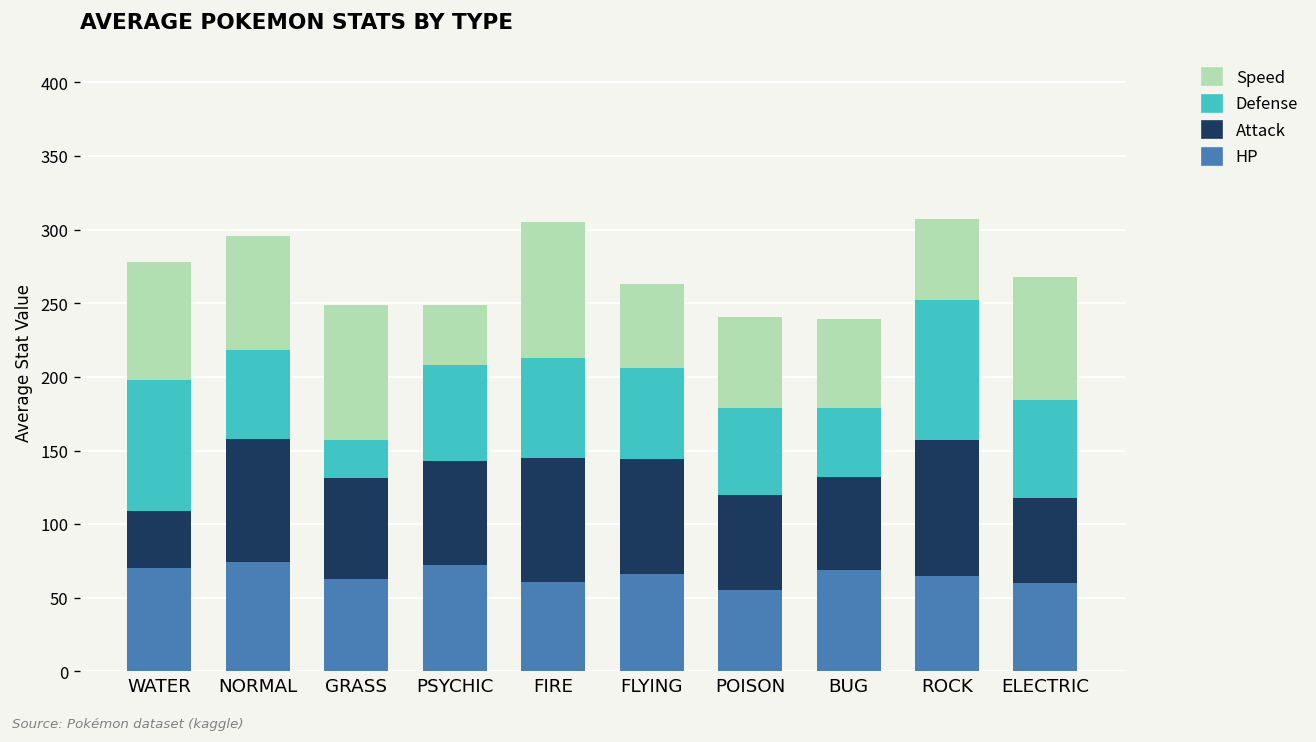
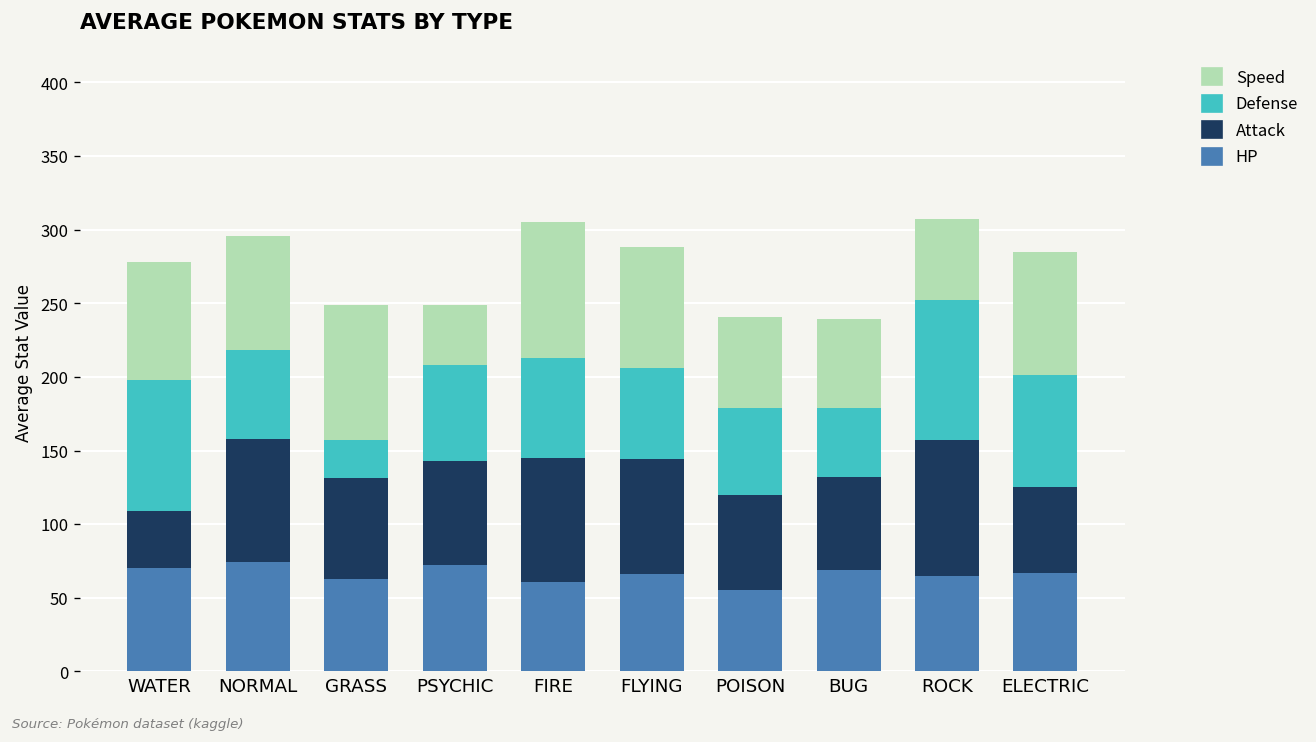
  {
    "HP": {
      "WATER": 70,
      "NORMAL": 74,
      "GRASS": 63,
      "PSYCHIC": 72,
      "FIRE": 61,
      "FLYING": 66,
      "POISON": 55,
      "BUG": 69,
      "ROCK": 65,
-     "ELECTRIC": 60
+     "ELECTRIC": 67
    },
    "Attack": {
      "WATER": 39,
      "NORMAL": 84,
      "GRASS": 68,
      "PSYCHIC": 71,
      "FIRE": 84,
      "FLYING": 78,
      "POISON": 65,
      "BUG": 63,
      "ROCK": 92,
      "ELECTRIC": 58
    },
    "Defense": {
      "WATER": 89,
      "NORMAL": 60,
      "GRASS": 26,
      "PSYCHIC": 65,
      "FIRE": 68,
      "FLYING": 62,
      "POISON": 59,
      "BUG": 47,
      "ROCK": 95,
-     "ELECTRIC": 66
+     "ELECTRIC": 76
    },
    "Speed": {
      "WATER": 80,
      "NORMAL": 78,
      "GRASS": 92,
      "PSYCHIC": 41,
      "FIRE": 92,
-     "FLYING": 57,
+     "FLYING": 82,
      "POISON": 62,
      "BUG": 60,
      "ROCK": 55,
      "ELECTRIC": 84
    }
  }
